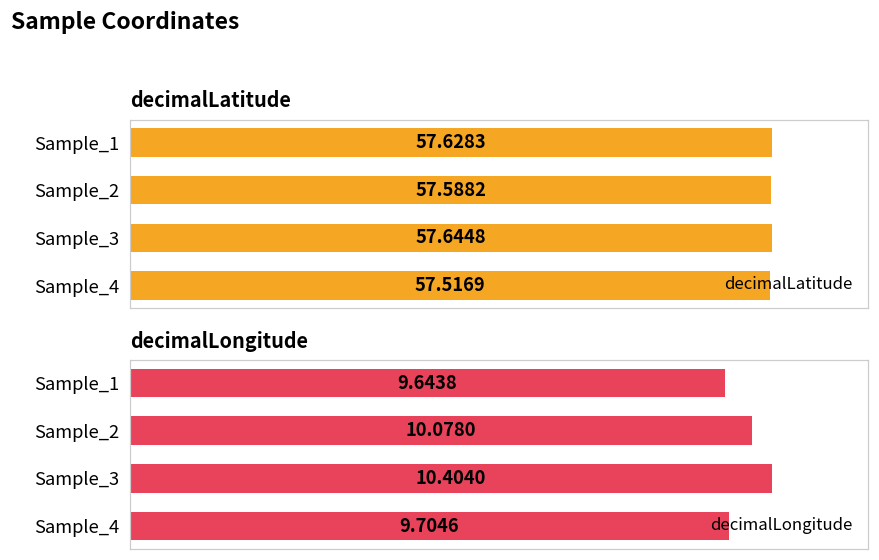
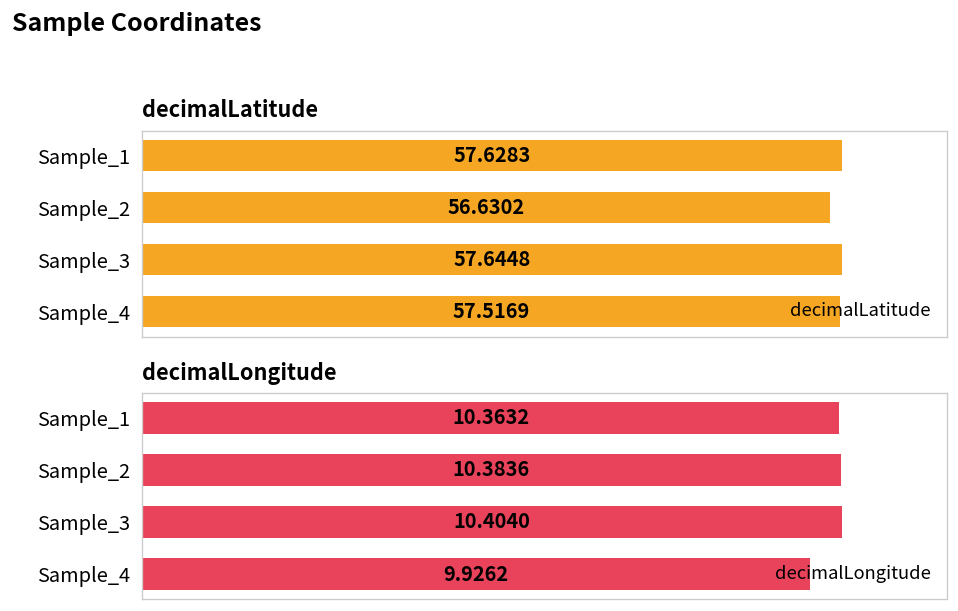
  {
    "decimalLatitude": {
      "Sample_1": 57.6283,
-     "Sample_2": 57.5882,
+     "Sample_2": 56.6302,
      "Sample_3": 57.6448,
      "Sample_4": 57.5169
    },
    "decimalLongitude": {
-     "Sample_1": 9.6438,
-     "Sample_2": 10.0780,
+     "Sample_1": 10.3632,
+     "Sample_2": 10.3836,
      "Sample_3": 10.4040,
-     "Sample_4": 9.7046
+     "Sample_4": 9.9262
    }
  }
